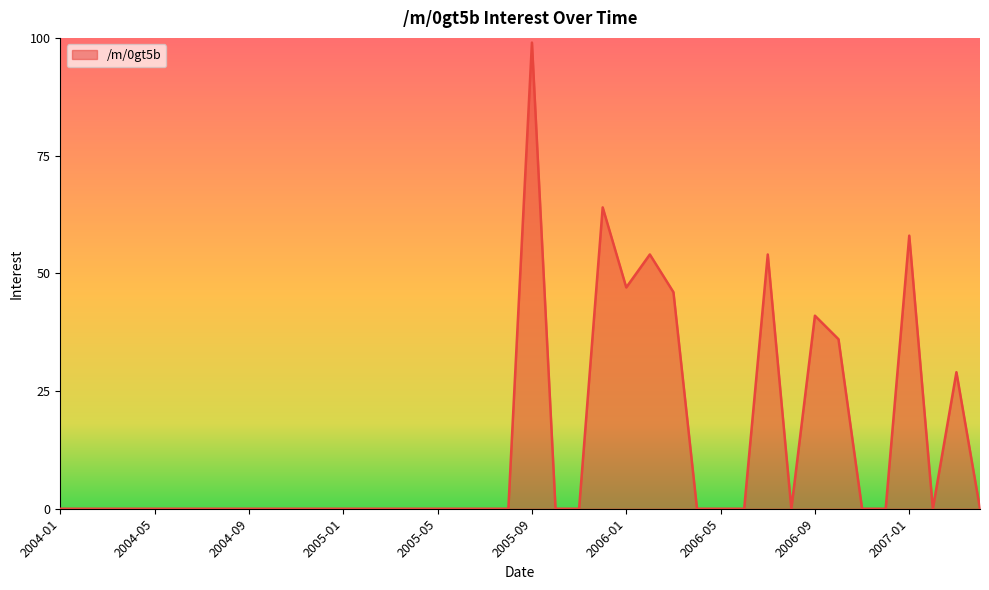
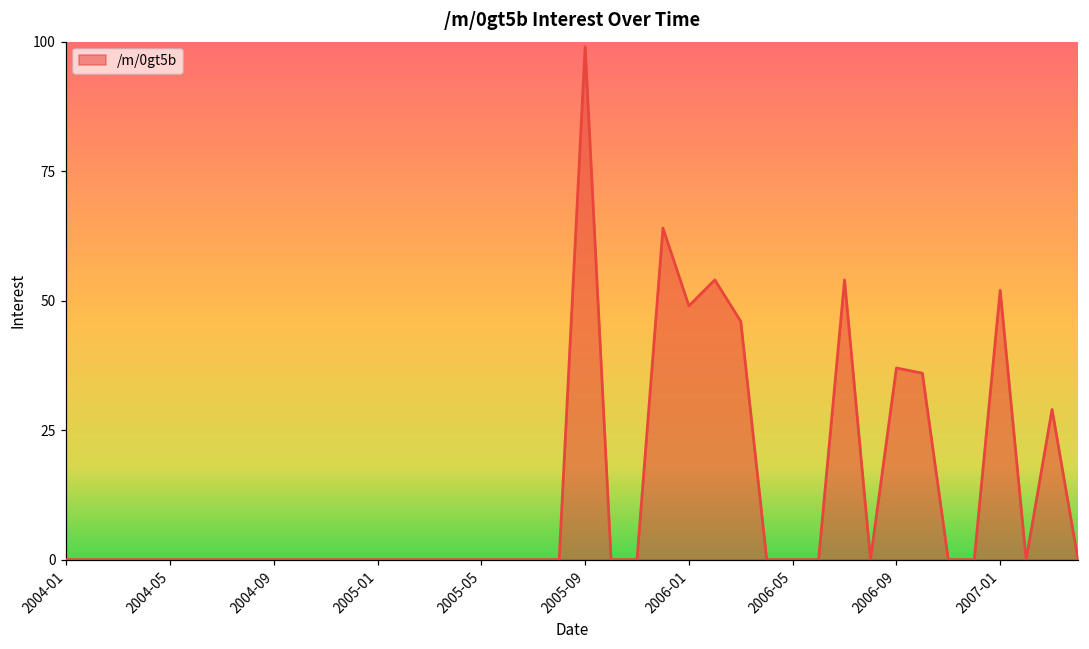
  {
    "2004-01": 0,
    "2004-05": 0,
    "2004-09": 0,
    "2005-01": 0,
    "2005-05": 0,
    "2005-09": 99,
-   "2006-01": 47,
+   "2006-01": 49,
    "2006-05": 0,
-   "2006-09": 41,
-   "2007-01": 58
+   "2006-09": 37,
+   "2007-01": 52
  }
